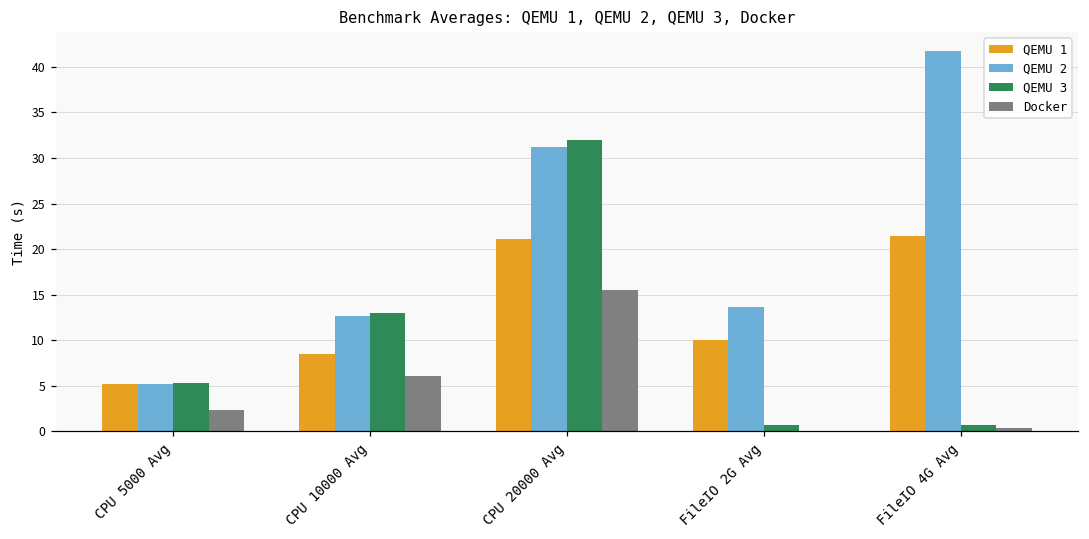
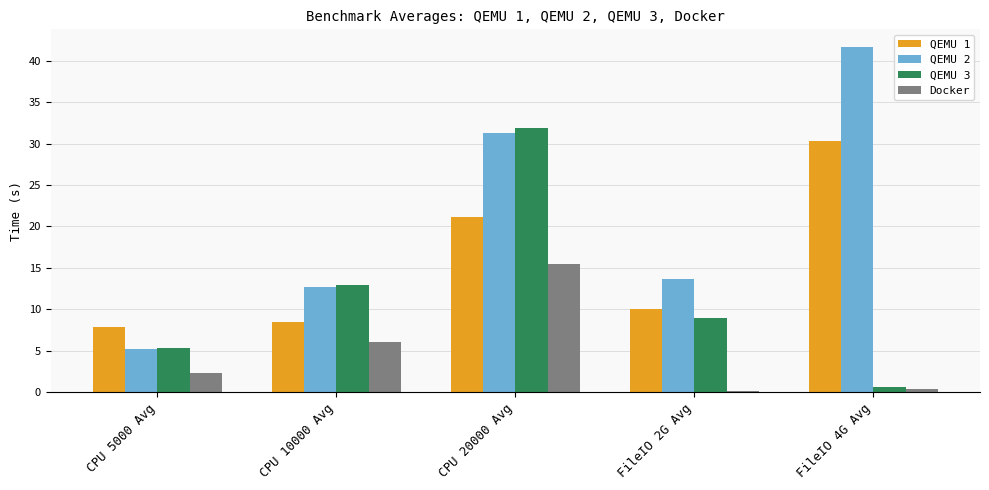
  {
    "QEMU 1": {
-     "CPU 5000 Avg": 5,
+     "CPU 5000 Avg": 8,
      "CPU 10000 Avg": 8,
      "CPU 20000 Avg": 21,
      "FileIO 2G Avg": 10,
-     "FileIO 4G Avg": 21
+     "FileIO 4G Avg": 30
    },
    "QEMU 2": {
      "CPU 5000 Avg": 5,
      "CPU 10000 Avg": 13,
      "CPU 20000 Avg": 31,
      "FileIO 2G Avg": 14,
      "FileIO 4G Avg": 42
    },
    "QEMU 3": {
      "CPU 5000 Avg": 5,
      "CPU 10000 Avg": 13,
      "CPU 20000 Avg": 32,
-     "FileIO 2G Avg": 1,
+     "FileIO 2G Avg": 9,
      "FileIO 4G Avg": 1
    },
    "Docker": {
      "CPU 5000 Avg": 2,
      "CPU 10000 Avg": 6,
      "CPU 20000 Avg": 16,
      "FileIO 4G Avg": 0
    }
  }
